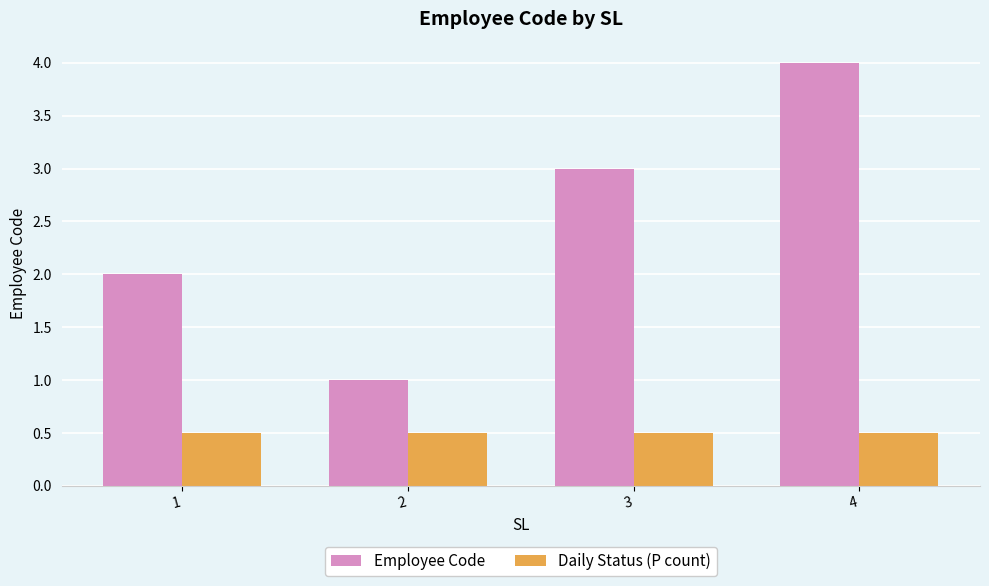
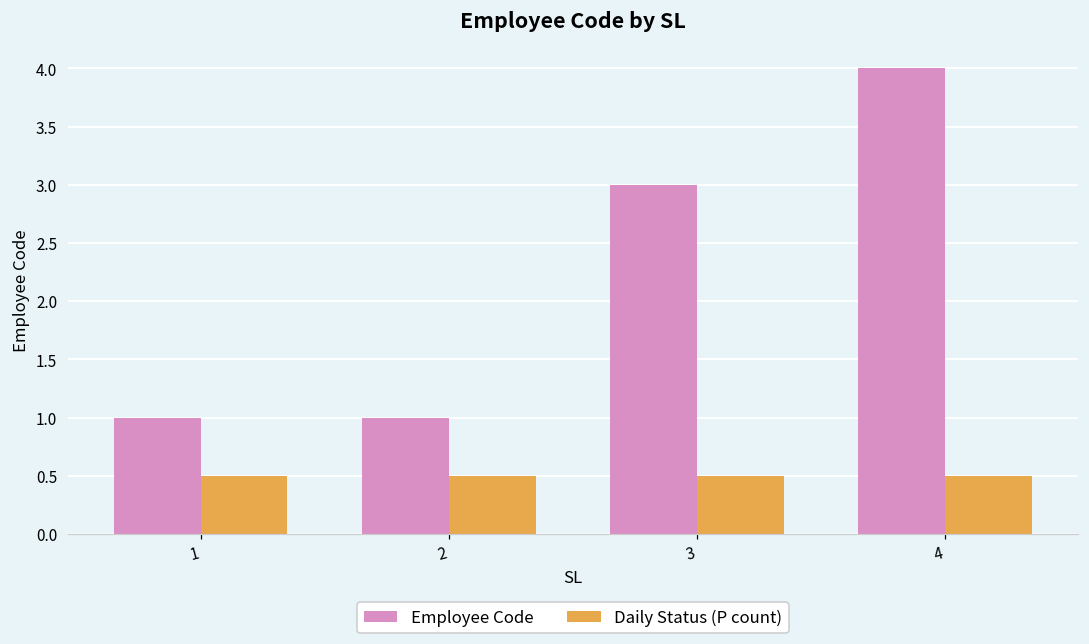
  {
    "Employee Code": {
-     "1": 2,
+     "1": 1,
      "2": 1,
      "3": 3,
      "4": 4
    },
    "Daily Status (P count)": {
      "1": 0.50,
      "2": 0.50,
      "3": 0.50,
      "4": 0.50
    }
  }
